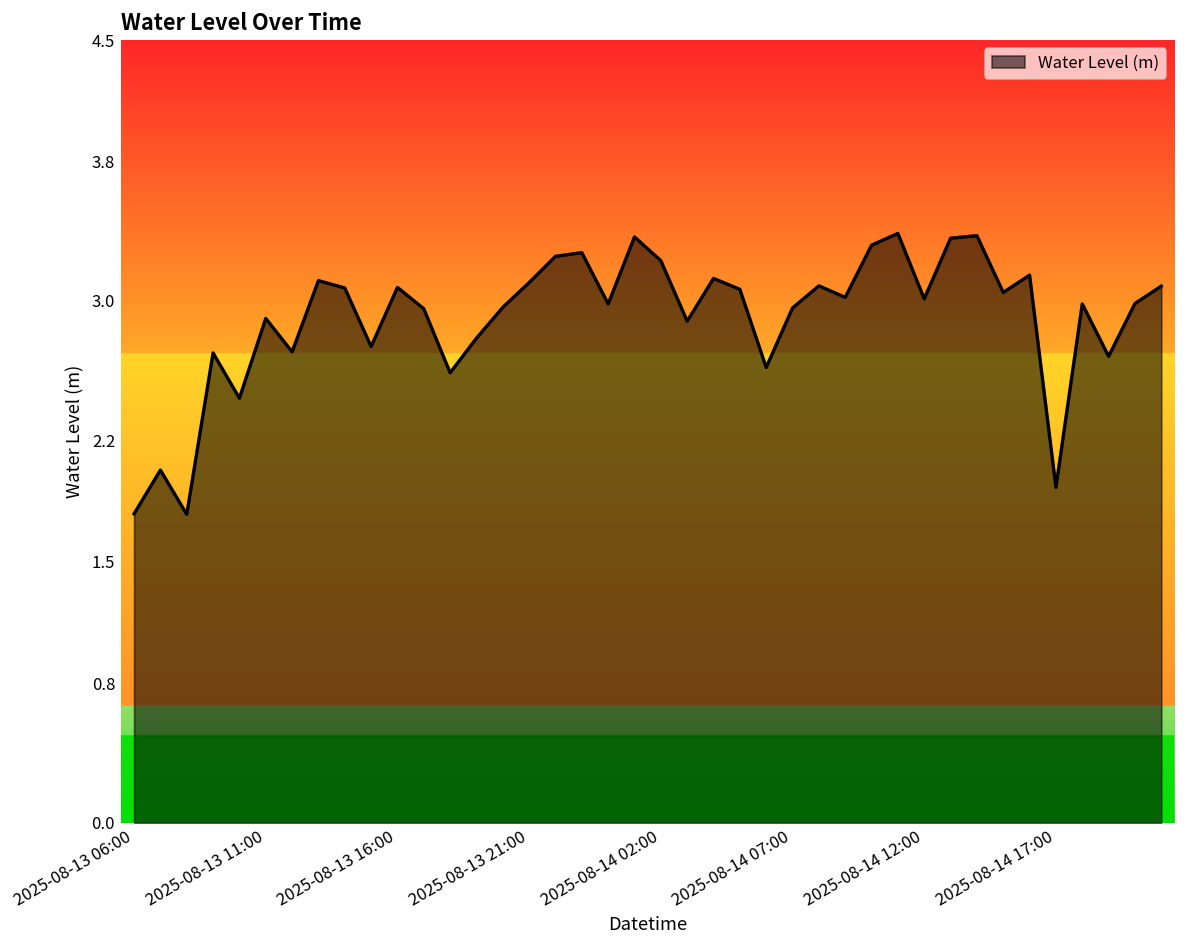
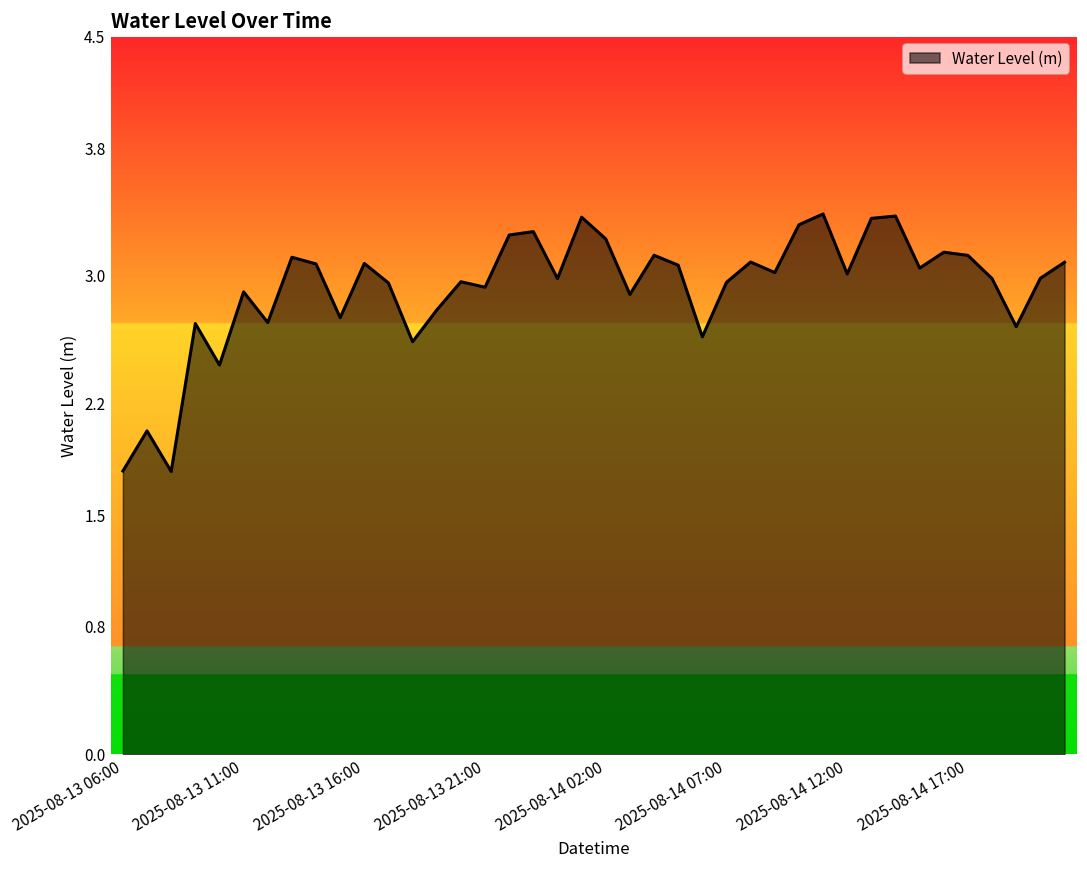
  {
    "2025-08-13 06:00": 1.78,
    "2025-08-13 11:00": 2.90,
    "2025-08-13 16:00": 3.08,
-   "2025-08-13 21:00": 3.11,
+   "2025-08-13 21:00": 2.93,
    "2025-08-14 02:00": 3.23,
    "2025-08-14 07:00": 2.96,
    "2025-08-14 12:00": 3.01,
-   "2025-08-14 17:00": 1.93
+   "2025-08-14 17:00": 3.13
  }
